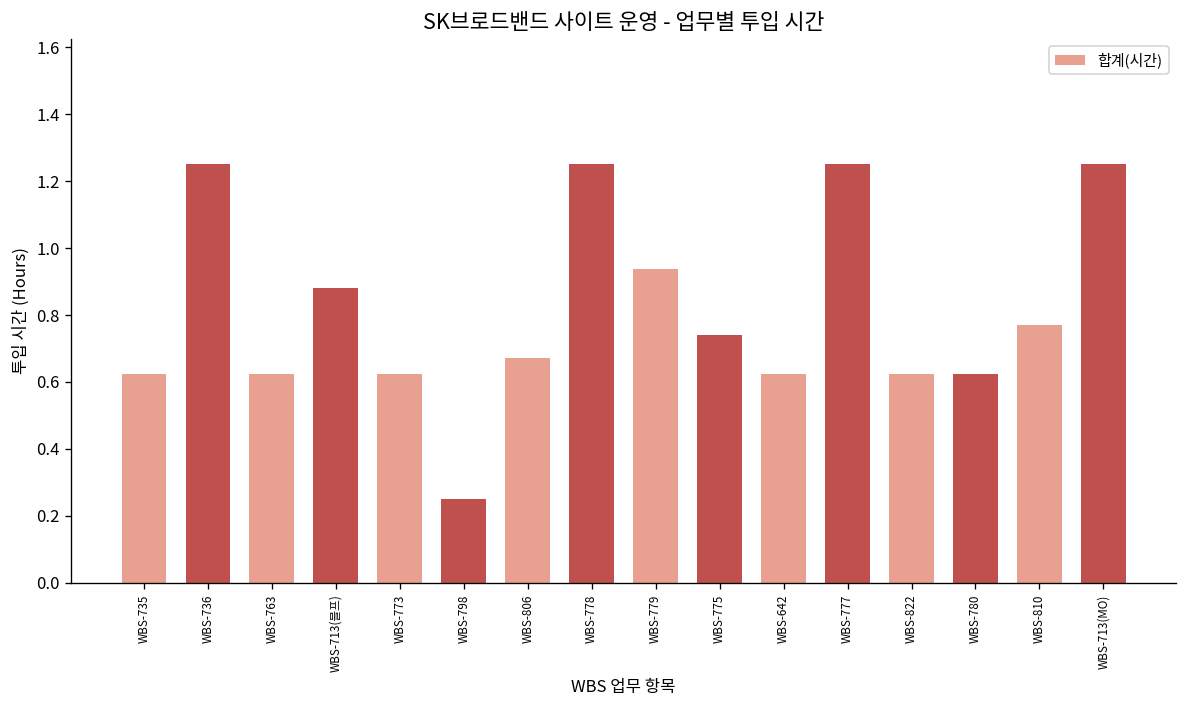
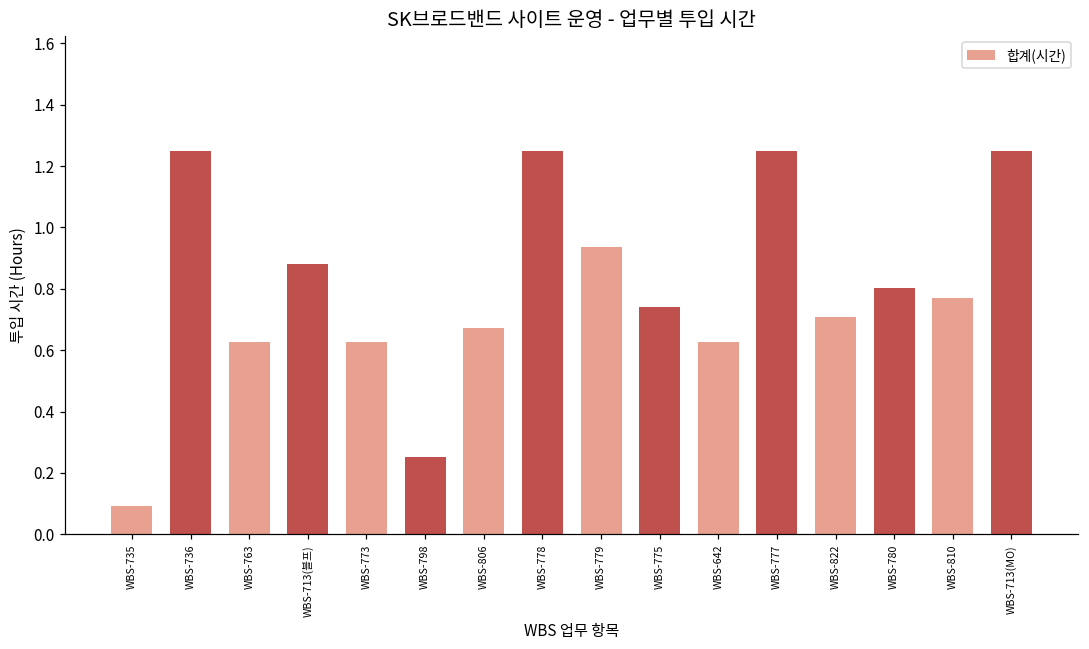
  {
-   "WBS-735": 0.63,
+   "WBS-735": 0.09,
    "WBS-736": 1.25,
    "WBS-763": 0.63,
    "WBS-713(블프)": 0.88,
    "WBS-773": 0.63,
    "WBS-798": 0.25,
    "WBS-806": 0.67,
    "WBS-778": 1.25,
    "WBS-779": 0.94,
    "WBS-775": 0.74,
    "WBS-642": 0.63,
    "WBS-777": 1.25,
-   "WBS-822": 0.63,
-   "WBS-780": 0.63,
+   "WBS-822": 0.71,
+   "WBS-780": 0.80,
    "WBS-810": 0.77,
    "WBS-713(MO)": 1.25
  }
